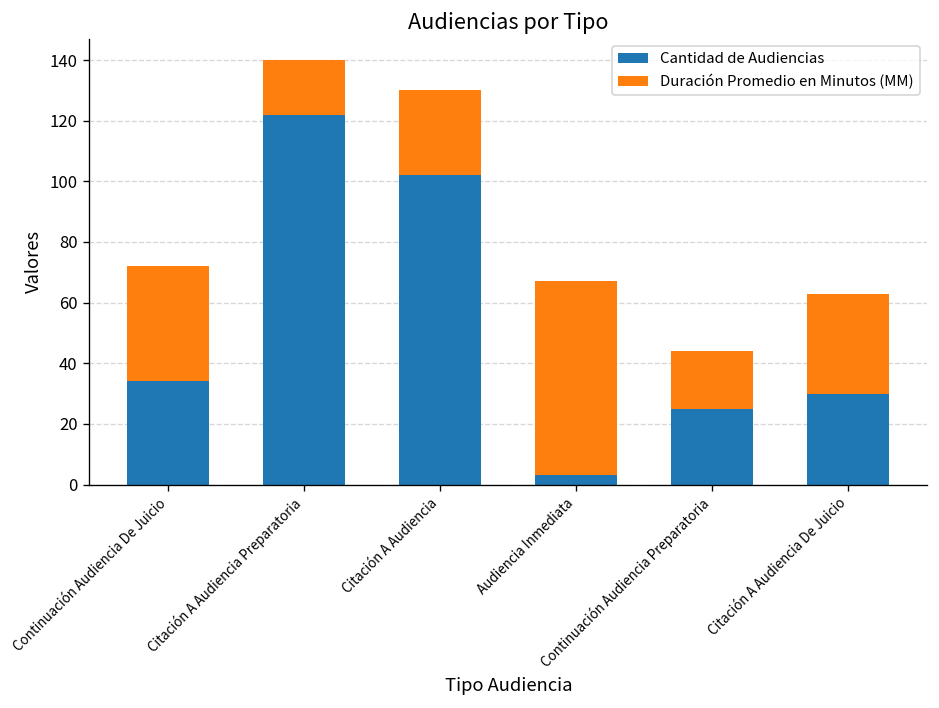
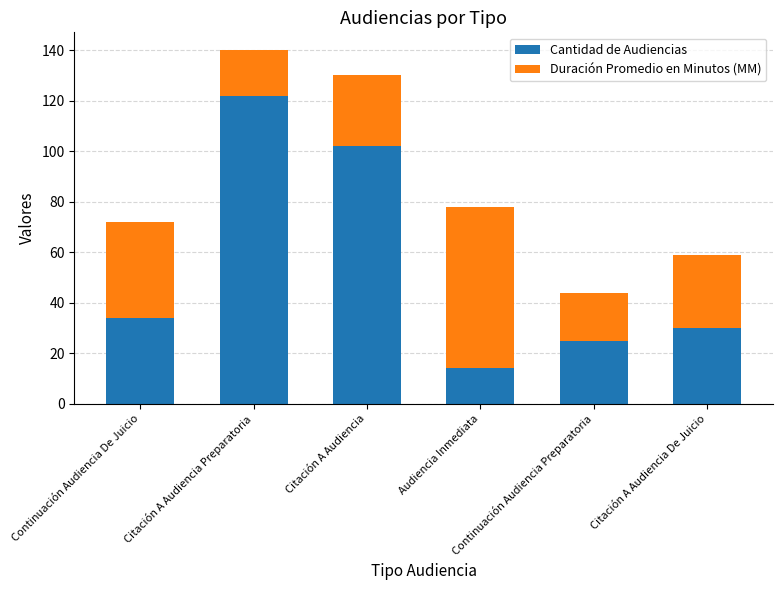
  {
    "Cantidad de Audiencias": {
      "Continuación Audiencia De Juicio": 34,
      "Citación A Audiencia Preparatoria": 122,
      "Citación A Audiencia": 102,
-     "Audiencia Inmediata": 3,
+     "Audiencia Inmediata": 14,
      "Continuación Audiencia Preparatoria": 25,
      "Citación A Audiencia De Juicio": 30
    },
    "Duración Promedio en Minutos (MM)": {
      "Continuación Audiencia De Juicio": 38,
      "Citación A Audiencia Preparatoria": 18,
      "Citación A Audiencia": 28,
      "Audiencia Inmediata": 64,
      "Continuación Audiencia Preparatoria": 19,
-     "Citación A Audiencia De Juicio": 33
+     "Citación A Audiencia De Juicio": 29
    }
  }
